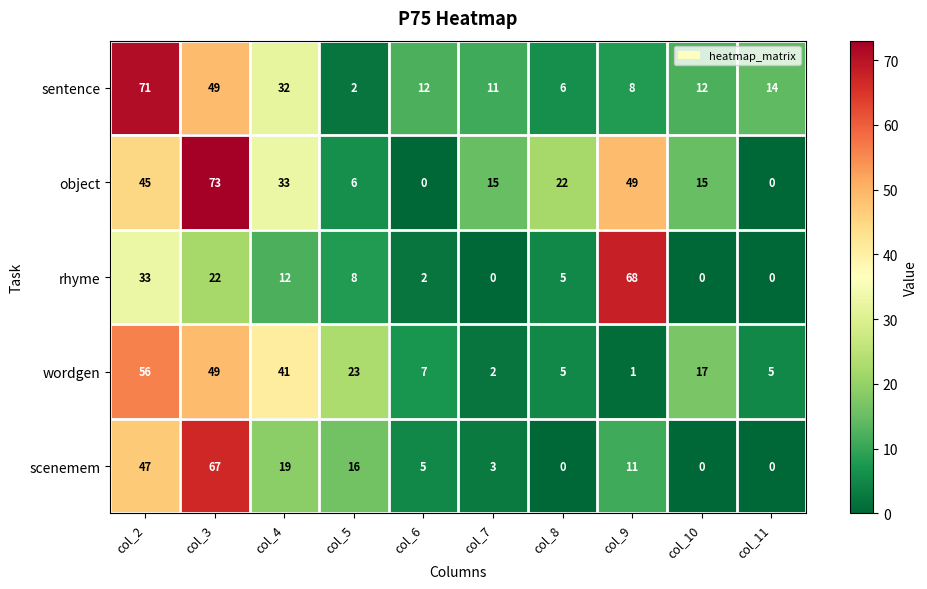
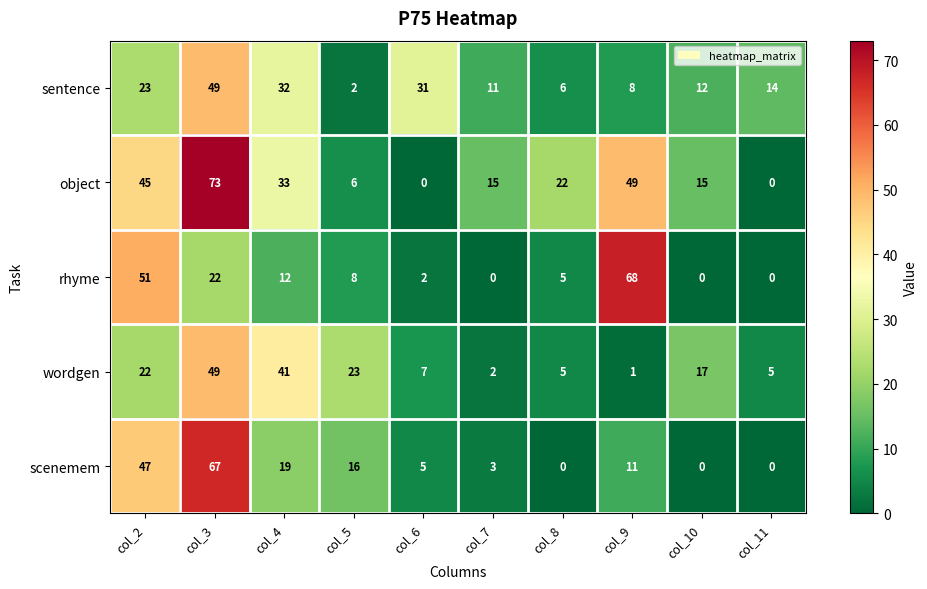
  {
    "sentence": {
-     "col_2": 71,
+     "col_2": 23,
      "col_3": 49,
      "col_4": 32,
      "col_5": 2,
-     "col_6": 12,
+     "col_6": 31,
      "col_7": 11,
      "col_8": 6,
      "col_9": 8,
      "col_10": 12,
      "col_11": 14
    },
    "object": {
      "col_2": 45,
      "col_3": 73,
      "col_4": 33,
      "col_5": 6,
      "col_6": 0,
      "col_7": 15,
      "col_8": 22,
      "col_9": 49,
      "col_10": 15,
      "col_11": 0
    },
    "rhyme": {
-     "col_2": 33,
+     "col_2": 51,
      "col_3": 22,
      "col_4": 12,
      "col_5": 8,
      "col_6": 2,
      "col_7": 0,
      "col_8": 5,
      "col_9": 68,
      "col_10": 0,
      "col_11": 0
    },
    "wordgen": {
-     "col_2": 56,
+     "col_2": 22,
      "col_3": 49,
      "col_4": 41,
      "col_5": 23,
      "col_6": 7,
      "col_7": 2,
      "col_8": 5,
      "col_9": 1,
      "col_10": 17,
      "col_11": 5
    },
    "scenemem": {
      "col_2": 47,
      "col_3": 67,
      "col_4": 19,
      "col_5": 16,
      "col_6": 5,
      "col_7": 3,
      "col_8": 0,
      "col_9": 11,
      "col_10": 0,
      "col_11": 0
    }
  }
